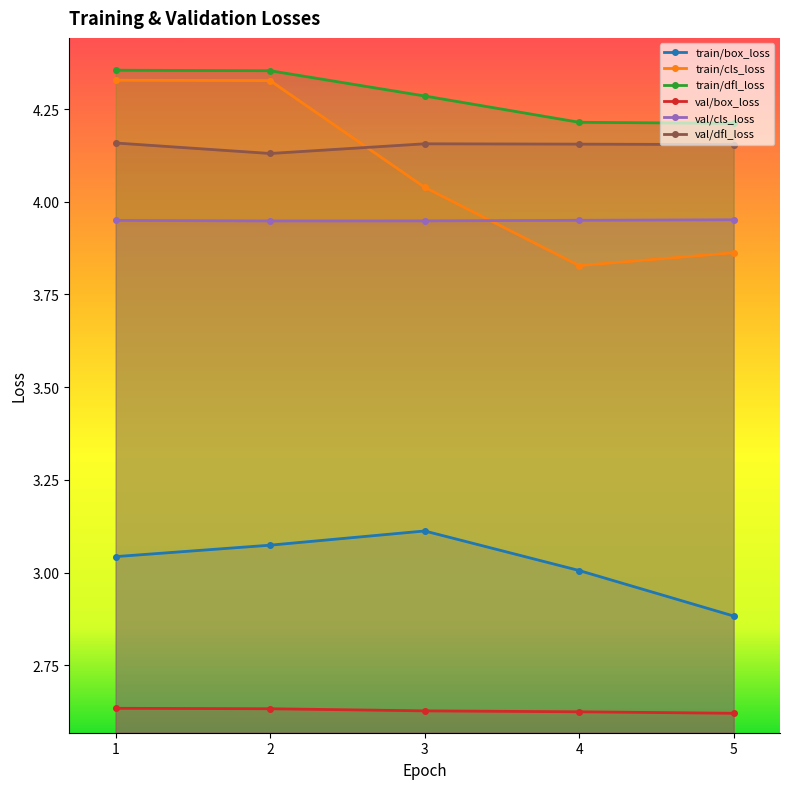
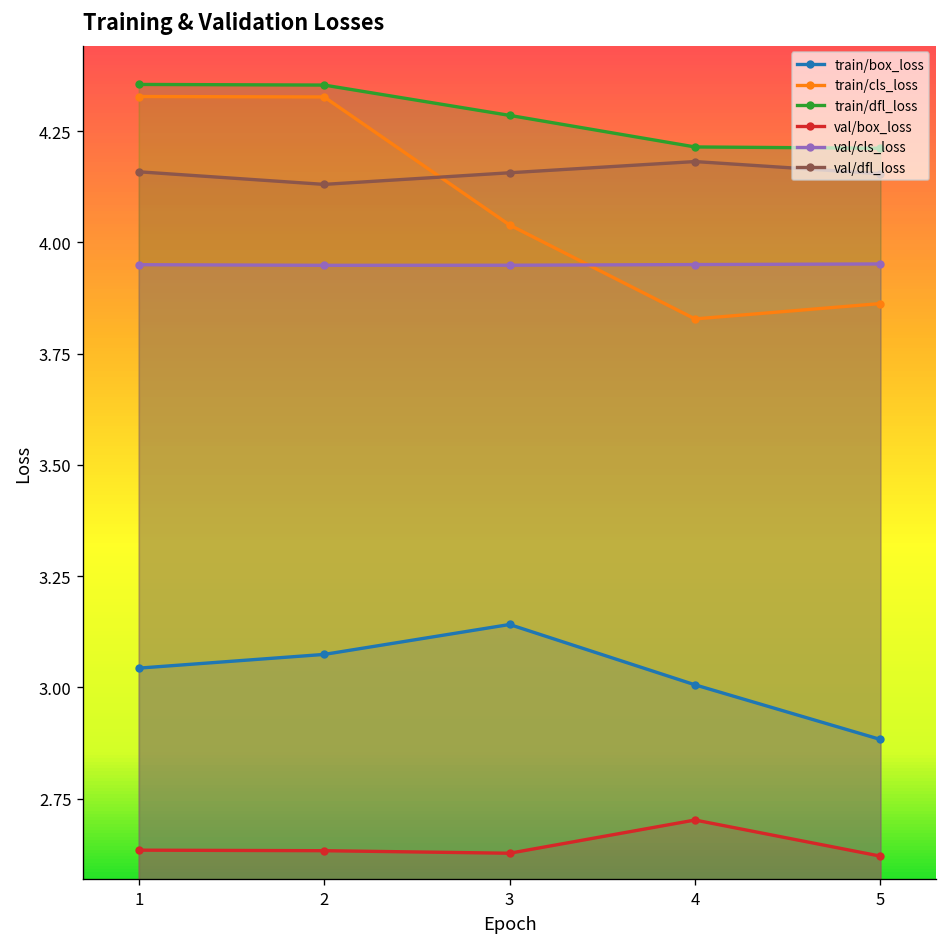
  {
    "train/box_loss": {
      "1": 3.04,
      "2": 3.07,
-     "3": 3.11,
+     "3": 3.14,
      "4": 3.01,
      "5": 2.88
    },
    "train/cls_loss": {
      "1": 4.33,
      "2": 4.33,
      "3": 4.04,
      "4": 3.83,
      "5": 3.86
    },
    "train/dfl_loss": {
      "1": 4.35,
      "2": 4.35,
      "3": 4.29,
      "4": 4.21
    },
    "val/box_loss": {
      "1": 2.63,
      "2": 2.63,
      "3": 2.63,
-     "4": 2.63,
+     "4": 2.70,
      "5": 2.62
    },
    "val/cls_loss": {
      "1": 3.95,
      "2": 3.95,
      "3": 3.95,
      "4": 3.95,
      "5": 3.95
    },
    "val/dfl_loss": {
      "1": 4.16,
      "2": 4.13,
      "3": 4.16,
-     "4": 4.16
+     "4": 4.18
    }
  }
